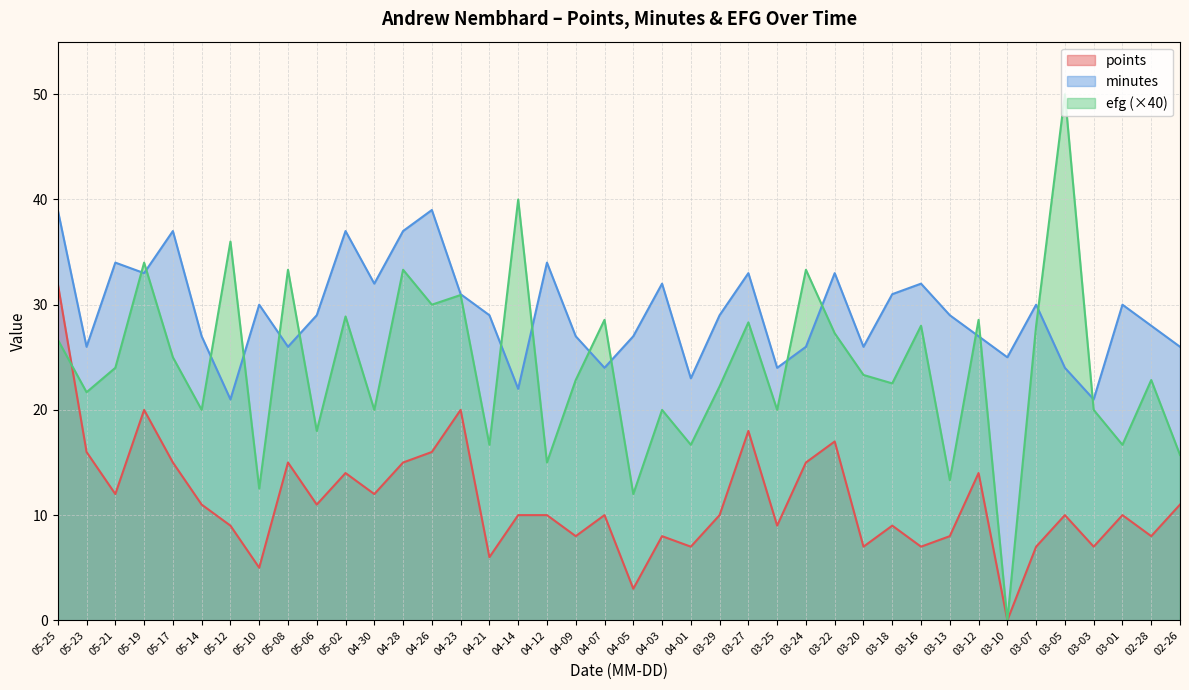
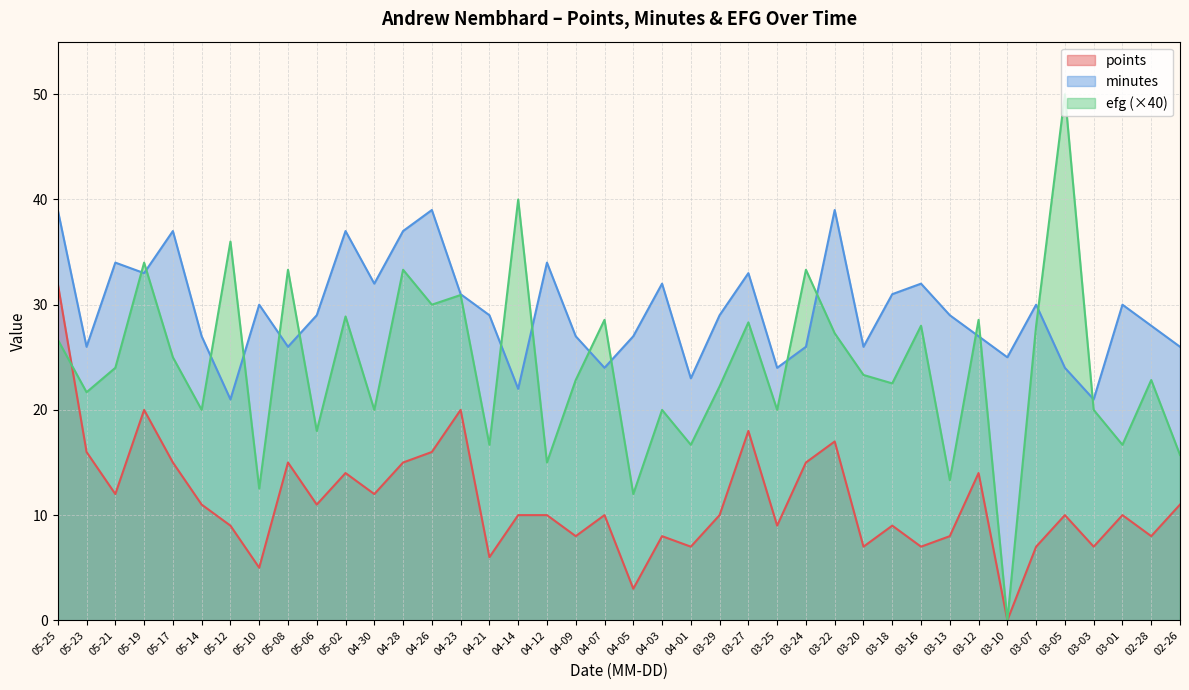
  {
    "points": {
      "05-25": 32,
      "05-23": 16,
      "05-21": 12,
      "05-19": 20,
      "05-17": 15,
      "05-14": 11,
      "05-12": 9,
      "05-10": 5,
      "05-08": 15,
      "05-06": 11,
      "05-02": 14,
      "04-30": 12,
      "04-28": 15,
      "04-26": 16,
      "04-23": 20,
      "04-21": 6,
      "04-14": 10,
      "04-12": 10,
      "04-09": 8,
      "04-07": 10,
      "04-05": 3,
      "04-03": 8,
      "04-01": 7,
      "03-29": 10,
      "03-27": 18,
      "03-25": 9,
      "03-24": 15,
      "03-22": 17,
      "03-20": 7,
      "03-18": 9,
      "03-16": 7,
      "03-13": 8,
      "03-12": 14,
      "03-07": 7,
      "03-05": 10,
      "03-03": 7,
      "03-01": 10,
      "02-28": 8,
      "02-26": 11
    },
    "minutes": {
      "05-25": 39,
      "05-23": 26,
      "05-21": 34,
      "05-19": 33,
      "05-17": 37,
      "05-14": 27,
      "05-12": 21,
      "05-10": 30,
      "05-08": 26,
      "05-06": 29,
      "05-02": 37,
      "04-30": 32,
      "04-28": 37,
      "04-26": 39,
      "04-21": 29,
      "04-14": 22,
      "04-12": 34,
      "04-09": 27,
      "04-07": 24,
      "04-05": 27,
      "04-03": 32,
      "04-01": 23,
      "03-29": 29,
      "03-27": 33,
      "03-25": 24,
      "03-24": 26,
-     "03-22": 33,
+     "03-22": 39,
      "03-20": 26,
      "03-18": 31,
      "03-16": 32,
      "03-13": 29,
      "03-12": 27,
      "03-10": 25,
      "03-07": 30,
      "03-05": 24,
      "03-03": 21,
      "03-01": 30,
      "02-28": 28,
      "02-26": 26
    },
    "efg (×40)": {
      "05-25": 26.7,
      "05-23": 21.7,
      "05-21": 24,
      "05-19": 34,
      "05-17": 25,
      "05-14": 20,
      "05-12": 36,
      "05-10": 12.5,
      "05-08": 33.3,
      "05-06": 18,
      "05-02": 29,
      "04-30": 20,
      "04-28": 33.3,
      "04-26": 30,
      "04-21": 16.7,
      "04-14": 40,
      "04-12": 15,
      "04-09": 23,
      "04-07": 28.6,
      "04-05": 12,
      "04-03": 20,
      "04-01": 16.7,
      "03-29": 22.2,
      "03-27": 28.3,
      "03-25": 20,
      "03-24": 33.3,
      "03-22": 27.3,
      "03-20": 23.3,
      "03-18": 22.5,
      "03-16": 28,
      "03-13": 13.3,
      "03-12": 28.6,
      "03-07": 28,
      "03-03": 20,
      "03-01": 16.7,
      "02-28": 23,
      "02-26": 15.7
    }
  }
